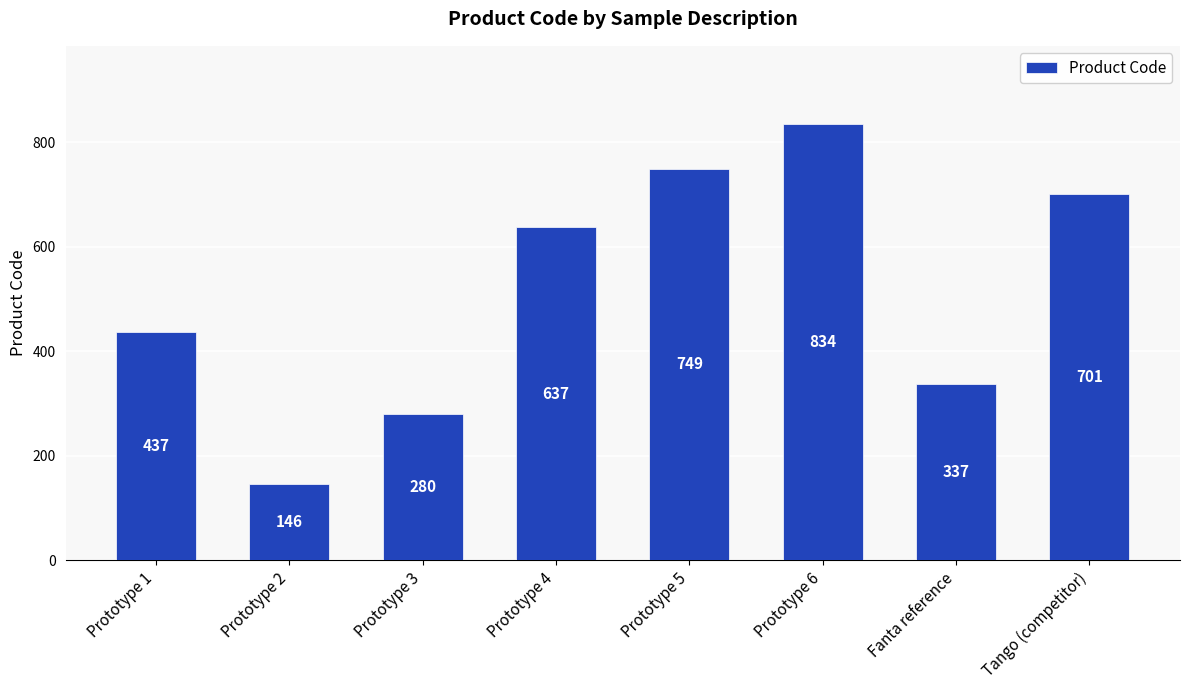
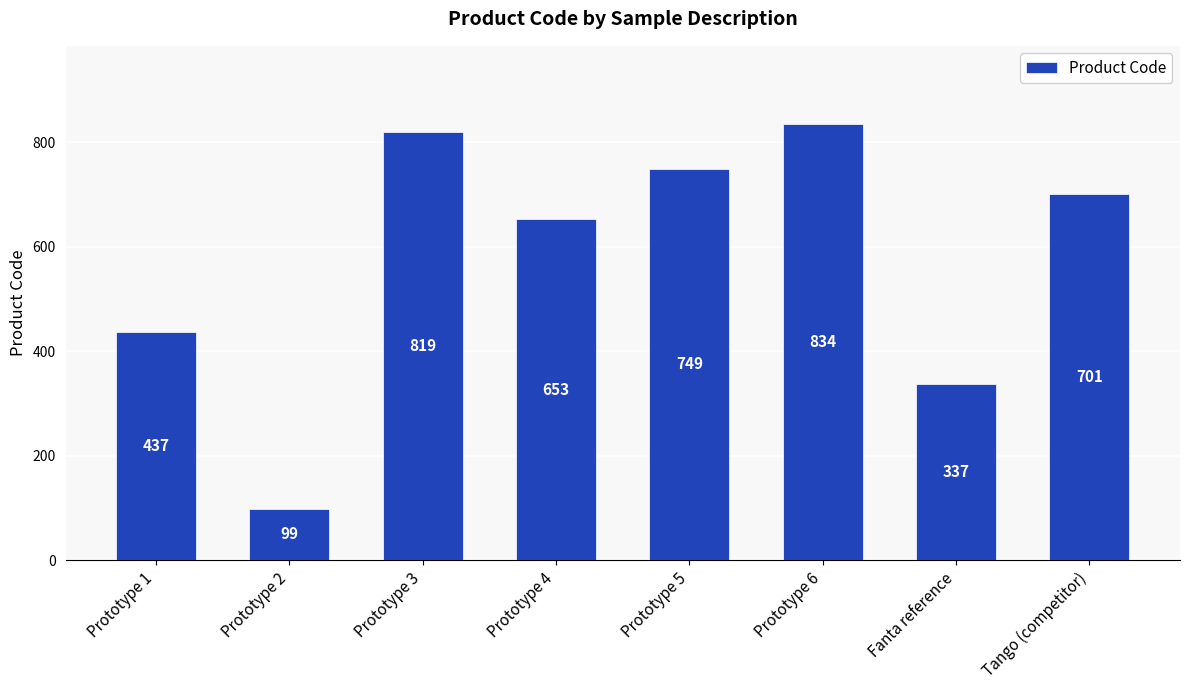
  {
    "Prototype 1": 437,
-   "Prototype 2": 146,
-   "Prototype 3": 280,
-   "Prototype 4": 637,
+   "Prototype 2": 99,
+   "Prototype 3": 819,
+   "Prototype 4": 653,
    "Prototype 5": 749,
    "Prototype 6": 834,
    "Fanta reference": 337,
    "Tango (competitor)": 701
  }
